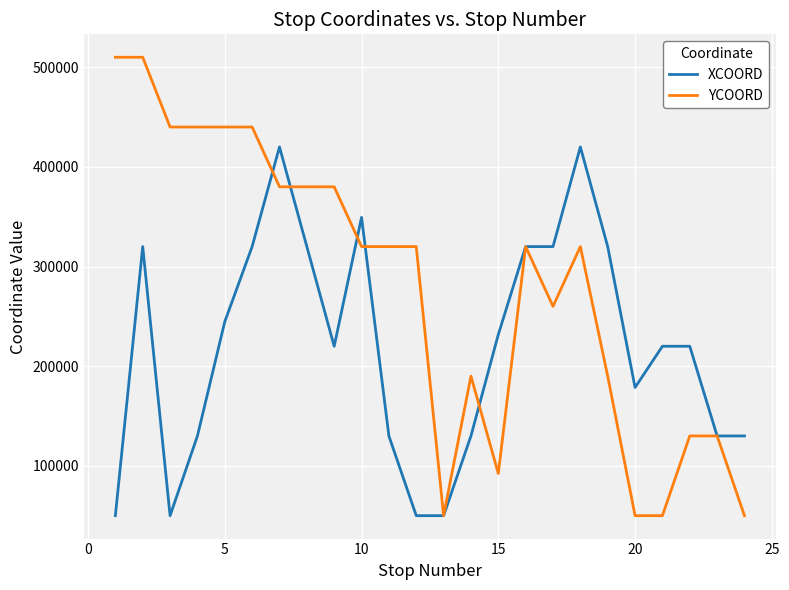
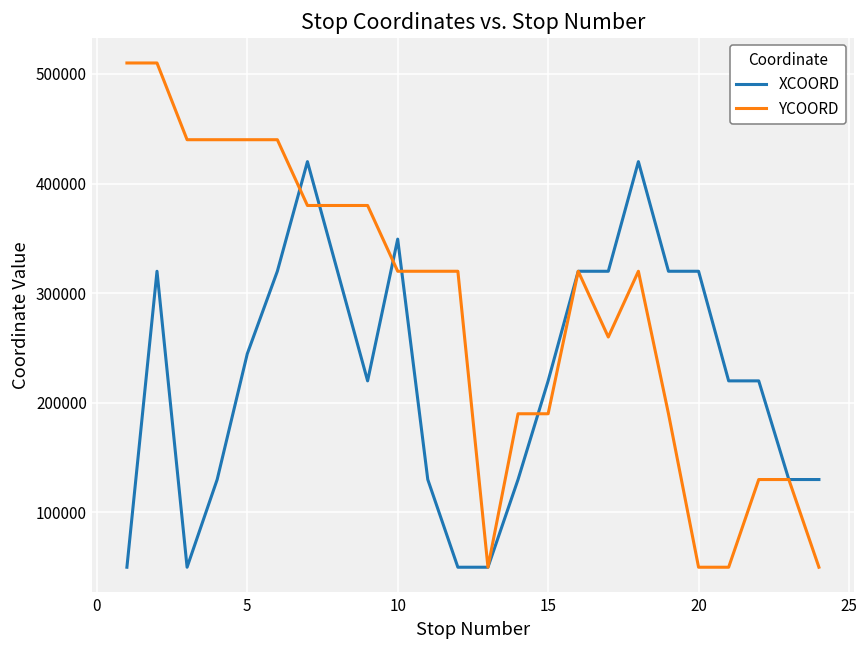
  {
    "XCOORD": {
      "5": 240000,
      "10": 350000,
-     "15": 230000,
-     "20": 180000
+     "15": 220000,
+     "20": 320000
    },
    "YCOORD": {
      "5": 440000,
      "10": 320000,
-     "15": 90000,
+     "15": 190000,
      "20": 50000
    }
  }
